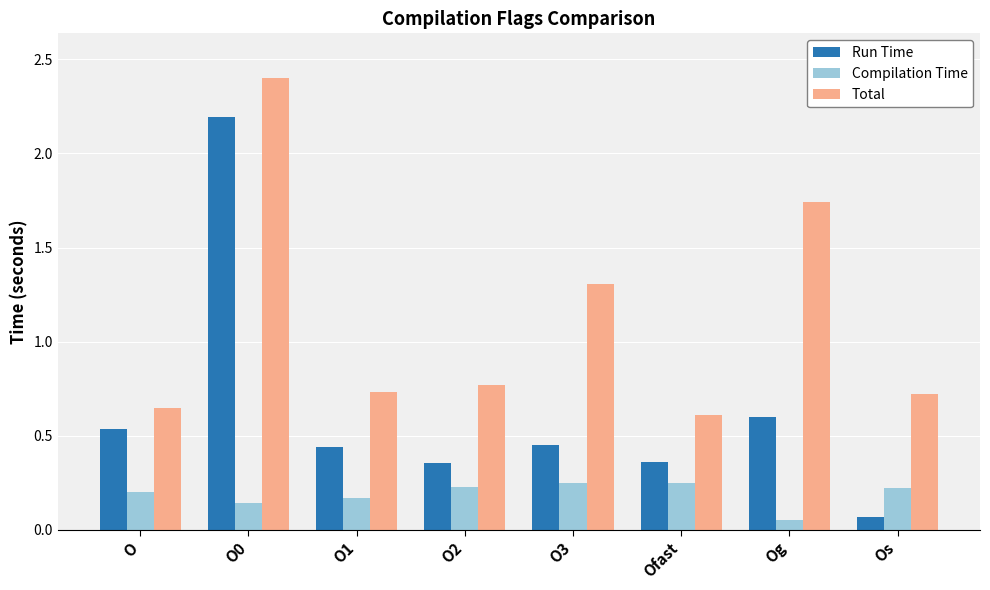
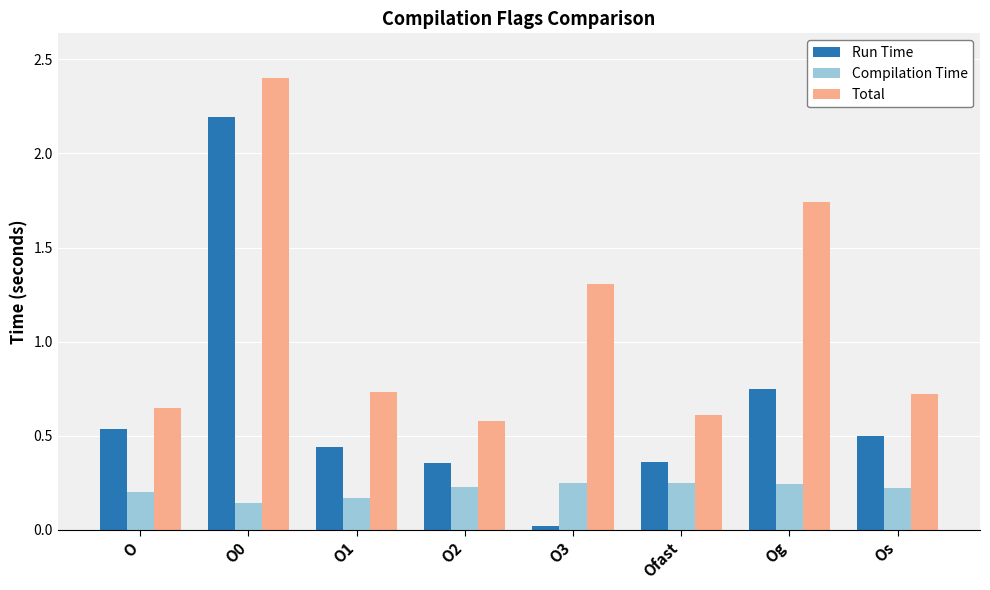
  {
    "Run Time": {
      "O": 0.53,
      "O0": 2.20,
      "O1": 0.44,
      "O2": 0.35,
-     "O3": 0.45,
+     "O3": 0.02,
      "Ofast": 0.36,
-     "Og": 0.60,
-     "Os": 0.07
+     "Og": 0.75,
+     "Os": 0.50
    },
    "Compilation Time": {
      "O": 0.20,
      "O0": 0.14,
      "O1": 0.17,
      "O2": 0.23,
      "O3": 0.25,
      "Ofast": 0.25,
-     "Og": 0.05,
+     "Og": 0.24,
      "Os": 0.22
    },
    "Total": {
      "O": 0.64,
      "O0": 2.40,
      "O1": 0.73,
-     "O2": 0.77,
+     "O2": 0.58,
      "O3": 1.31,
      "Ofast": 0.61,
      "Og": 1.74,
      "Os": 0.72
    }
  }
